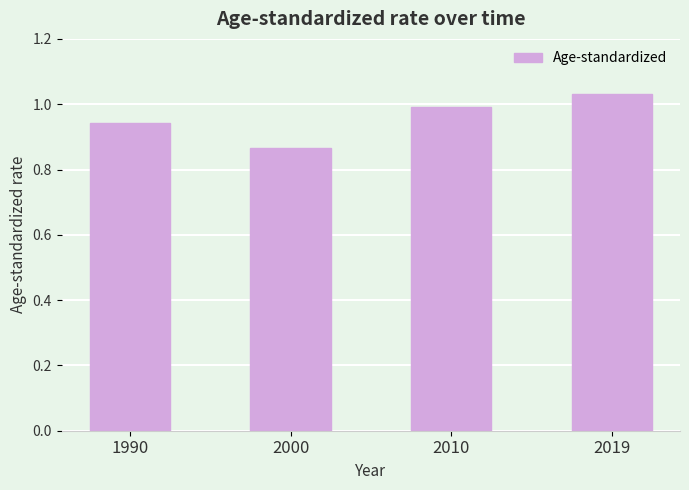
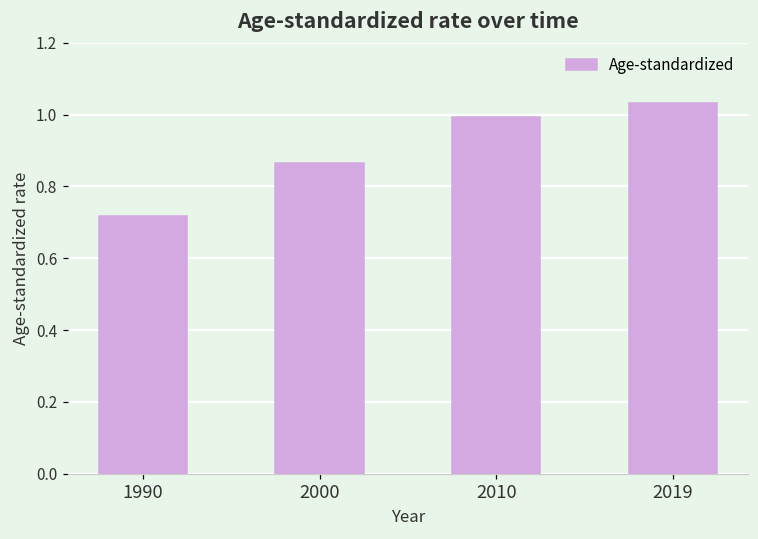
  {
-   "1990": 0.94,
+   "1990": 0.72,
    "2000": 0.87,
    "2010": 0.99,
    "2019": 1.03
  }
